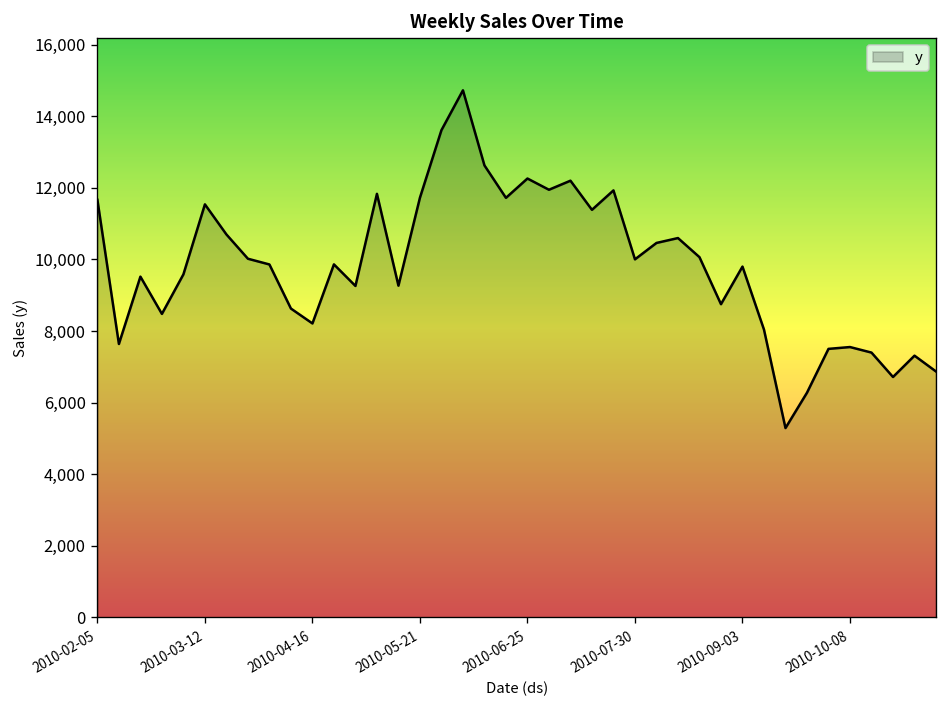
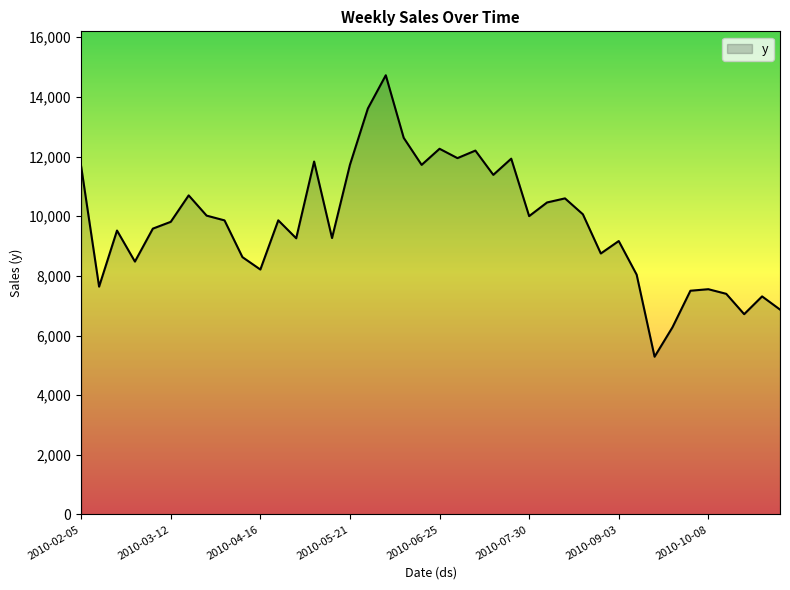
  {
    "2010-02-05": "11,700",
-   "2010-03-12": "11,500",
+   "2010-03-12": "9,800",
    "2010-04-16": "8,200",
    "2010-05-21": "11,700",
    "2010-06-25": "12,300",
    "2010-07-30": "10,000",
-   "2010-09-03": "9,800",
+   "2010-09-03": "9,200",
    "2010-10-08": "7,600"
  }
